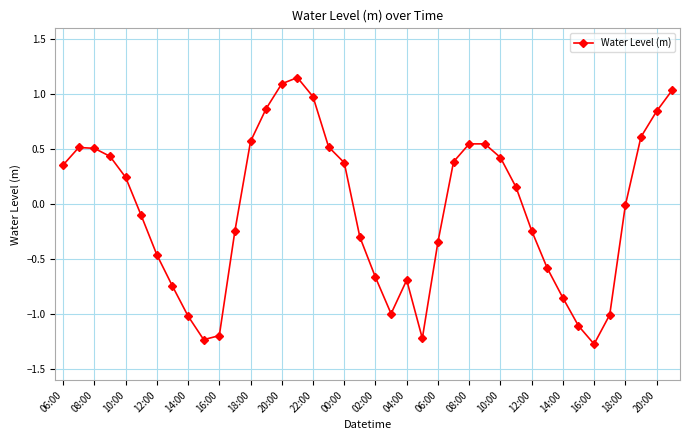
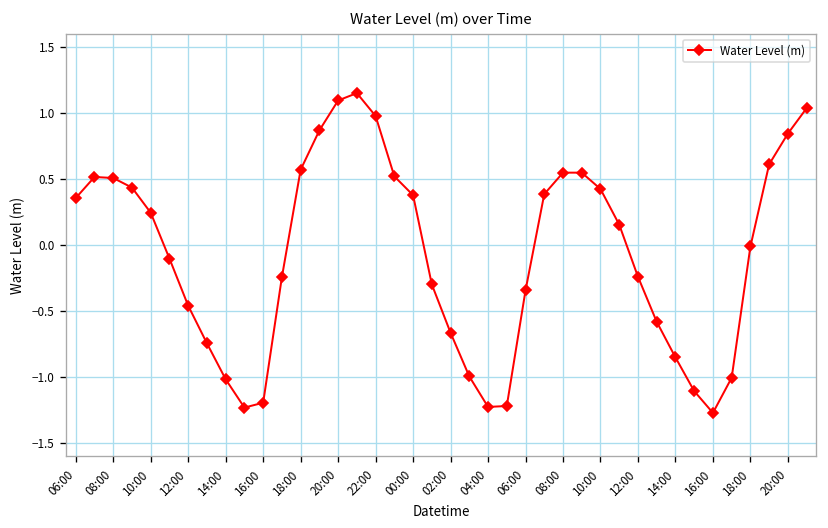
  {
    "22:00": 0.98,
    "00:00": 0.38,
    "02:00": -0.66,
-   "04:00": -0.69
+   "04:00": -1.23
  }
